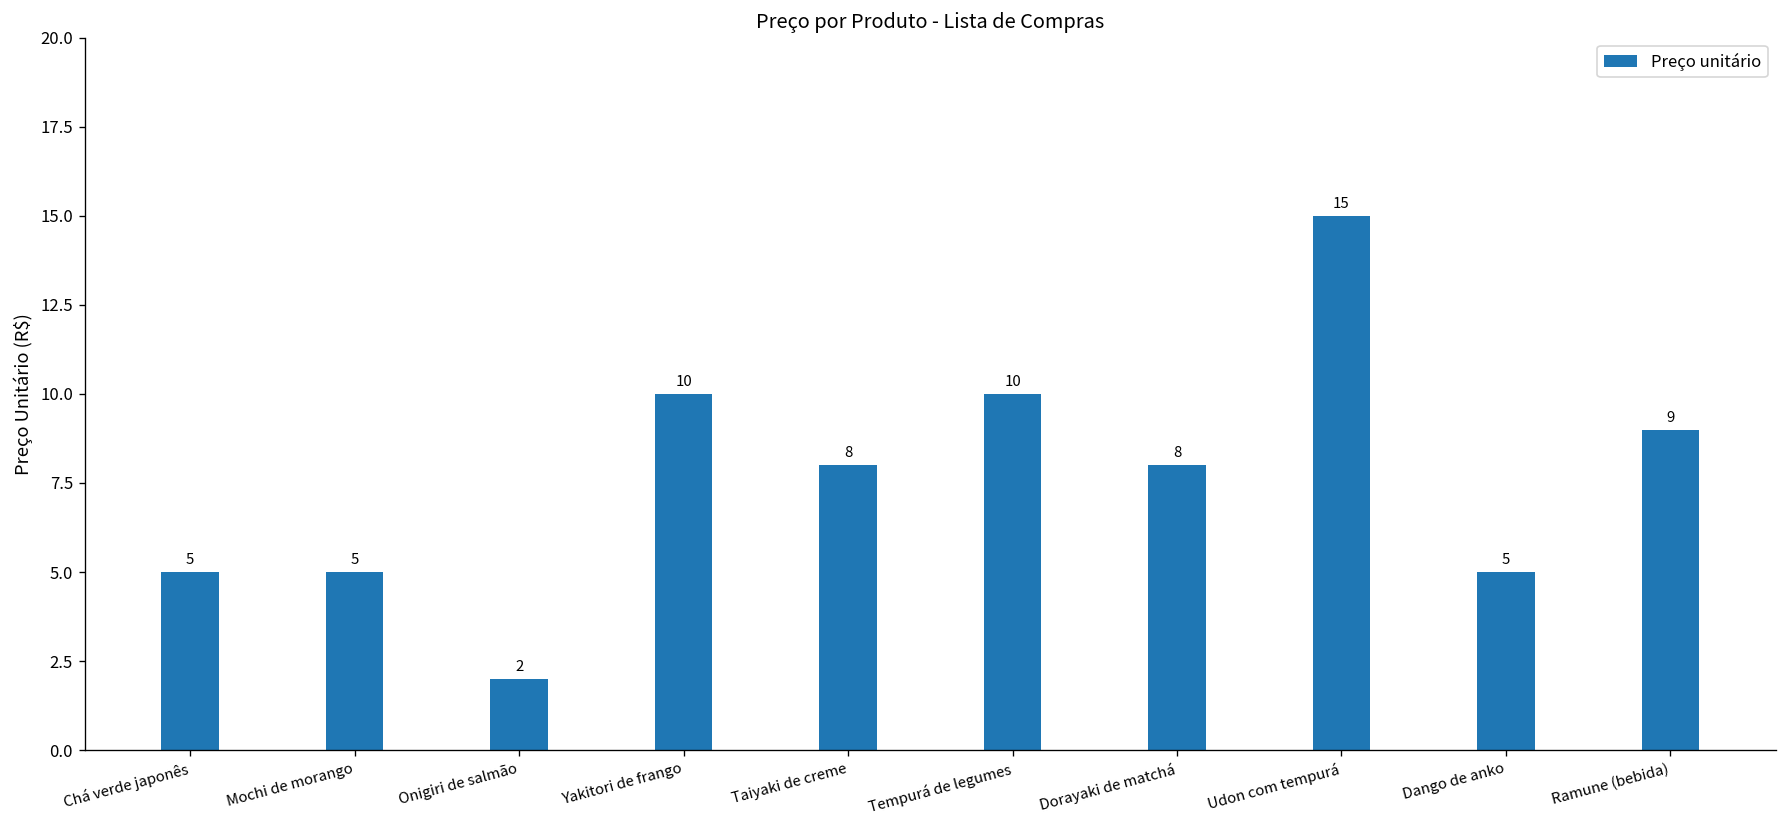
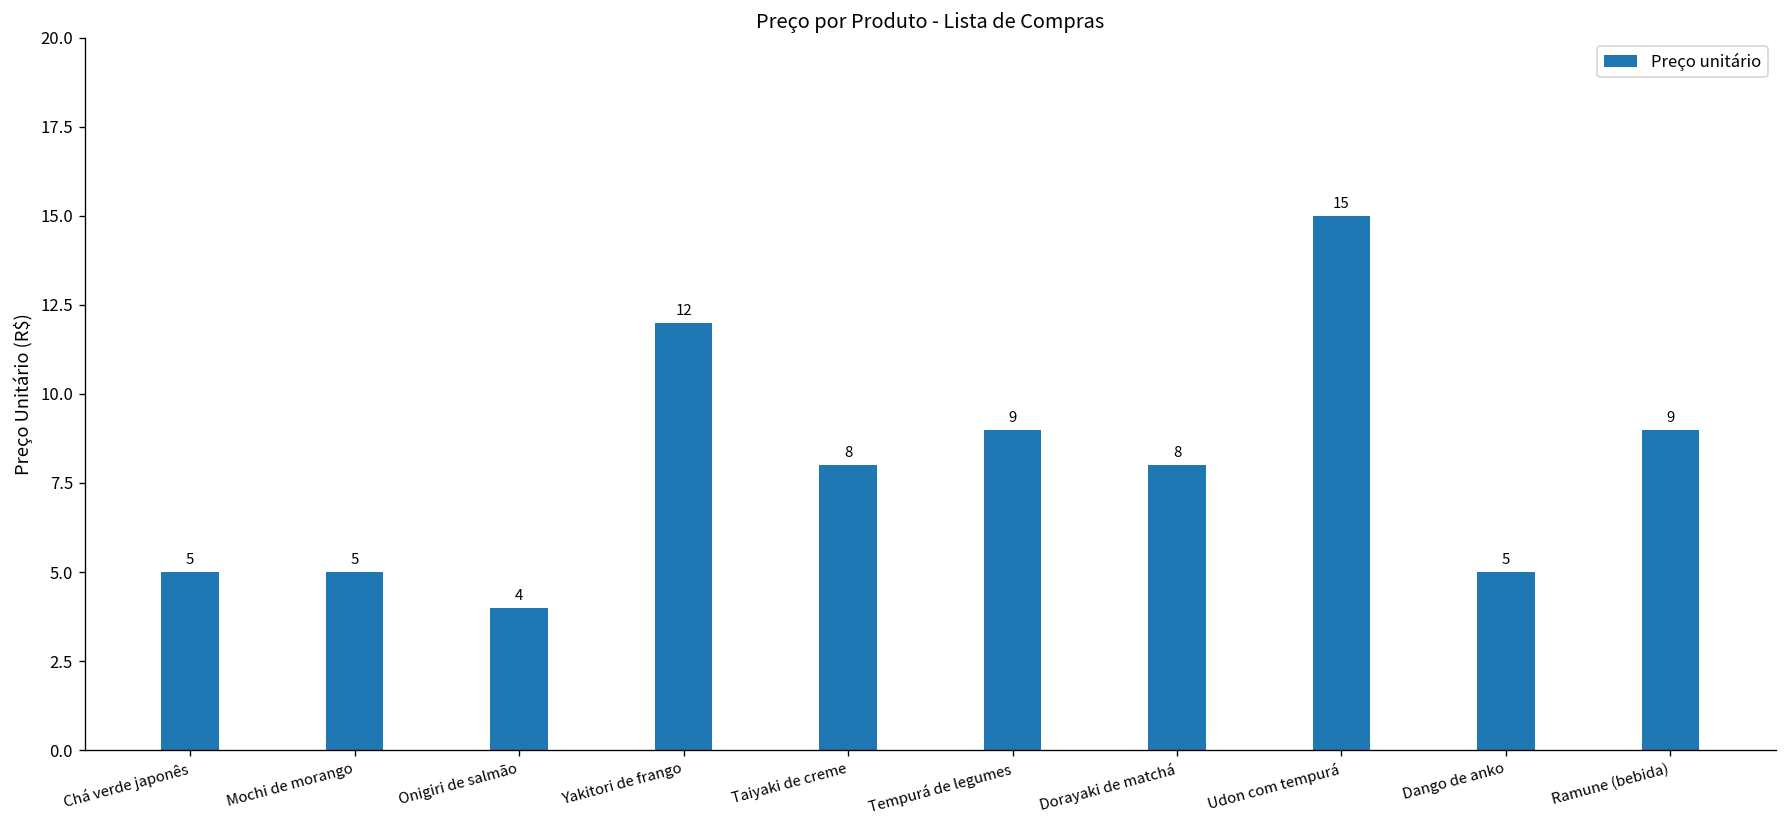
  {
    "Chá verde japonês": 5,
    "Mochi de morango": 5,
-   "Onigiri de salmão": 2,
-   "Yakitori de frango": 10,
+   "Onigiri de salmão": 4,
+   "Yakitori de frango": 12,
    "Taiyaki de creme": 8,
-   "Tempurá de legumes": 10,
+   "Tempurá de legumes": 9,
    "Dorayaki de matchá": 8,
    "Udon com tempurá": 15,
    "Dango de anko": 5,
    "Ramune (bebida)": 9
  }
